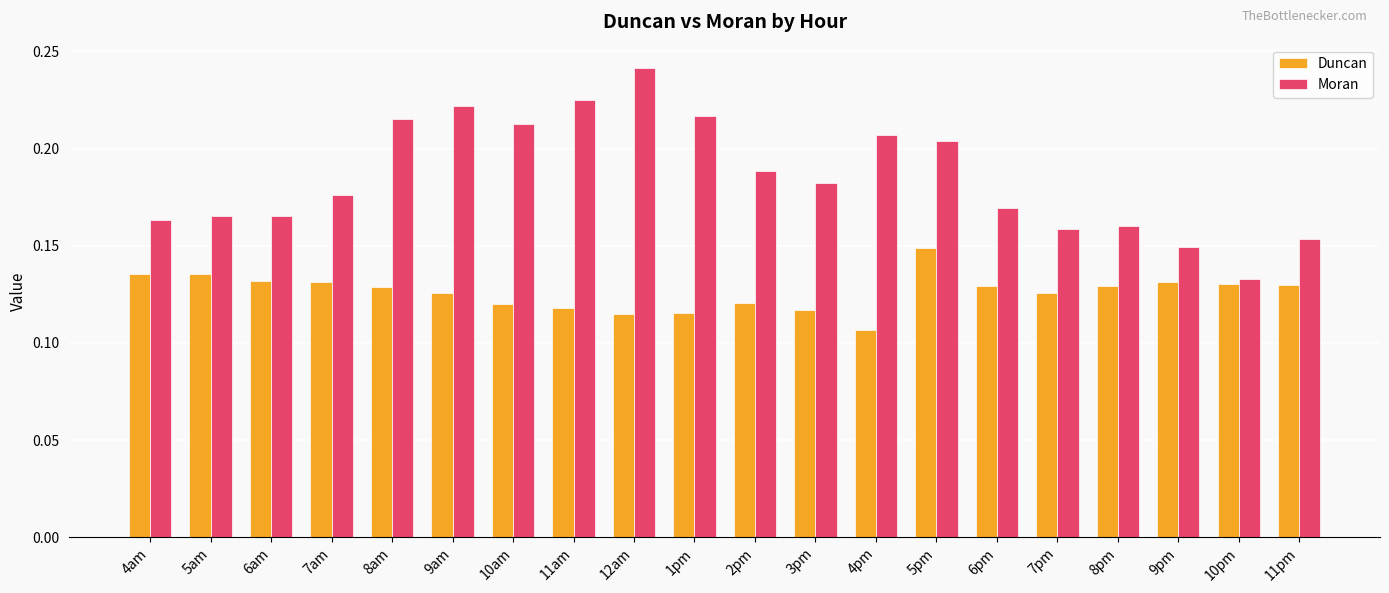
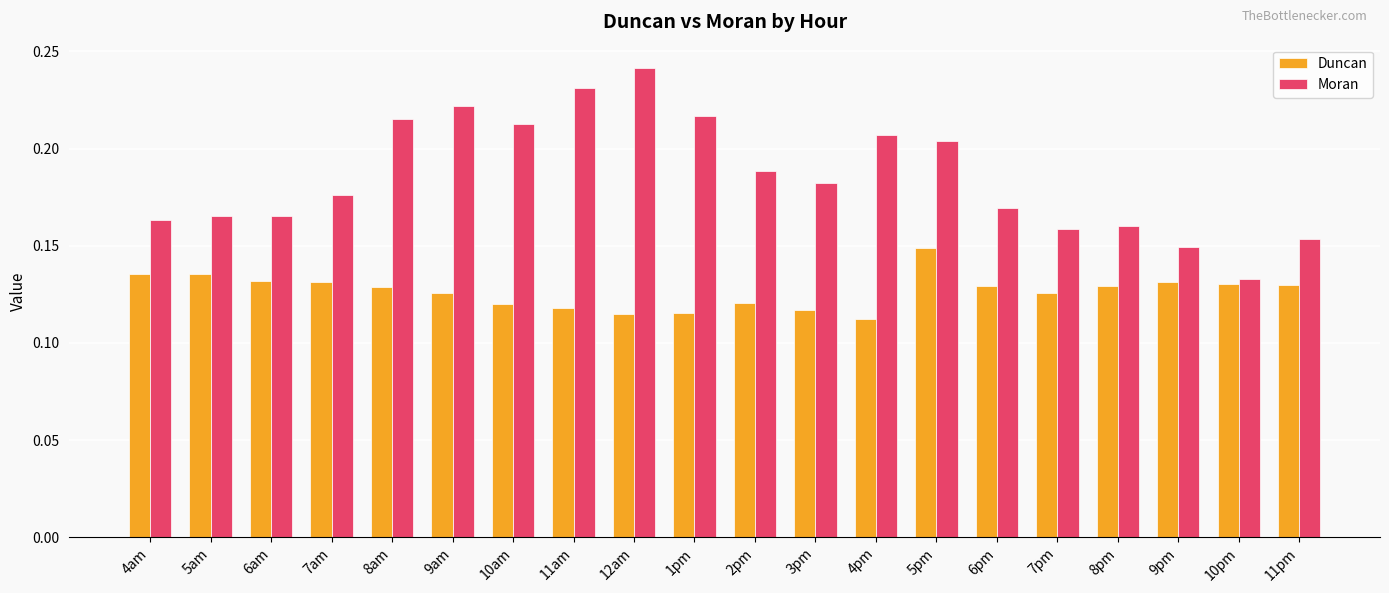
  {
    "Duncan": {
      "4am": 0.135,
      "5am": 0.135,
      "6am": 0.132,
      "7am": 0.131,
      "8am": 0.129,
      "9am": 0.126,
      "10am": 0.120,
      "11am": 0.118,
      "12am": 0.115,
      "1pm": 0.116,
      "2pm": 0.121,
      "3pm": 0.117,
-     "4pm": 0.107,
+     "4pm": 0.112,
      "5pm": 0.149,
      "6pm": 0.130,
      "7pm": 0.126,
      "8pm": 0.129,
      "9pm": 0.131,
      "10pm": 0.130,
      "11pm": 0.130
    },
    "Moran": {
      "4am": 0.163,
      "5am": 0.165,
      "6am": 0.165,
      "7am": 0.176,
      "8am": 0.215,
      "9am": 0.222,
      "10am": 0.213,
-     "11am": 0.225,
+     "11am": 0.231,
      "12am": 0.241,
      "1pm": 0.217,
      "2pm": 0.188,
      "3pm": 0.182,
      "4pm": 0.207,
      "5pm": 0.204,
      "6pm": 0.169,
      "7pm": 0.159,
      "8pm": 0.160,
      "9pm": 0.149,
      "10pm": 0.133,
      "11pm": 0.154
    }
  }
